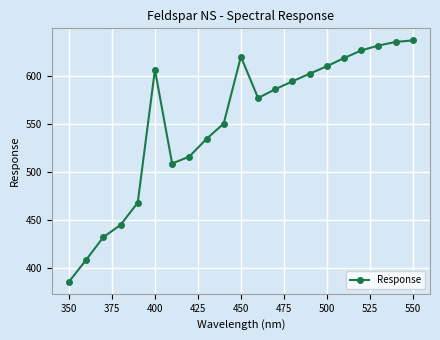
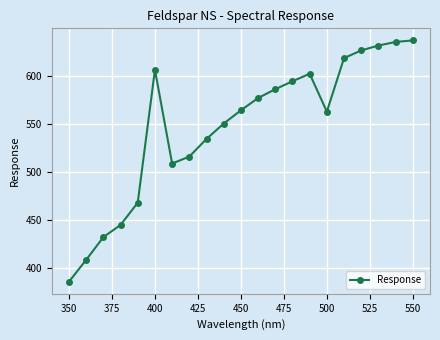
  {
    "350": 390,
    "400": 610,
-   "450": 620,
-   "500": 610,
+   "450": 560,
+   "500": 560,
    "550": 640
  }
